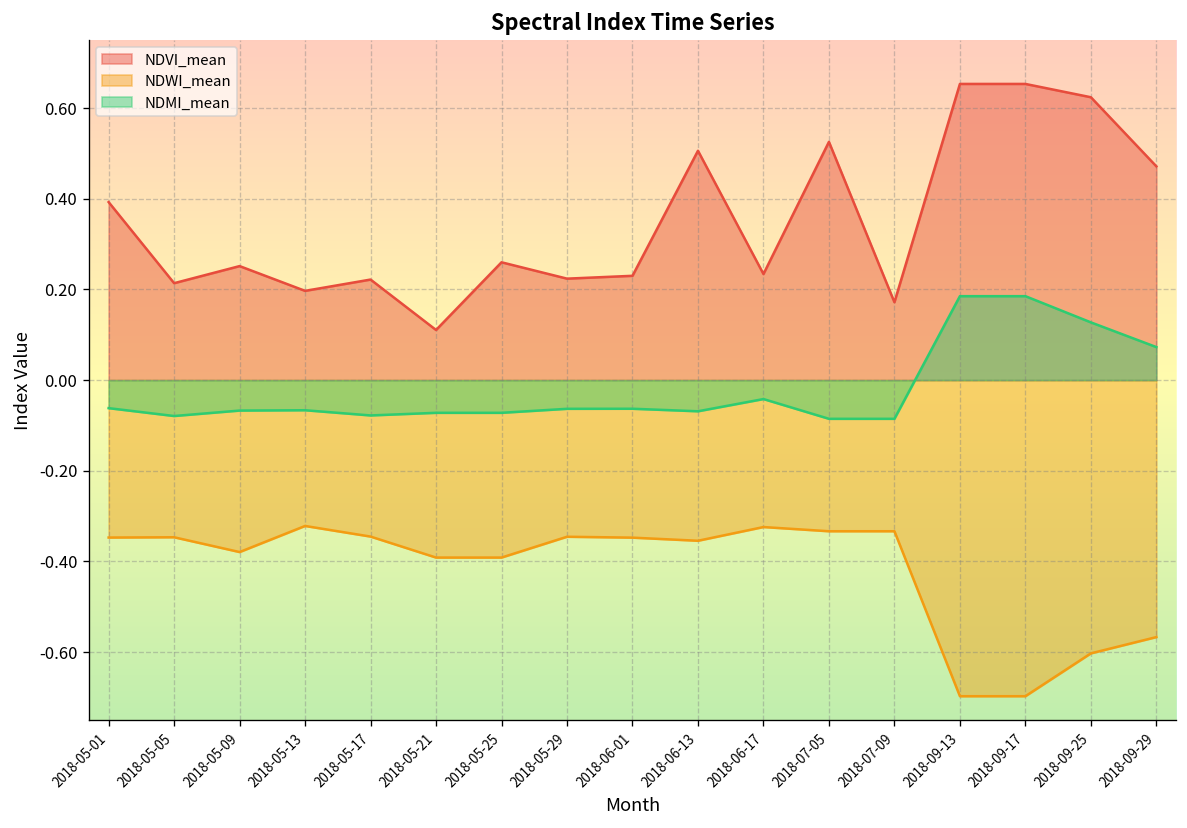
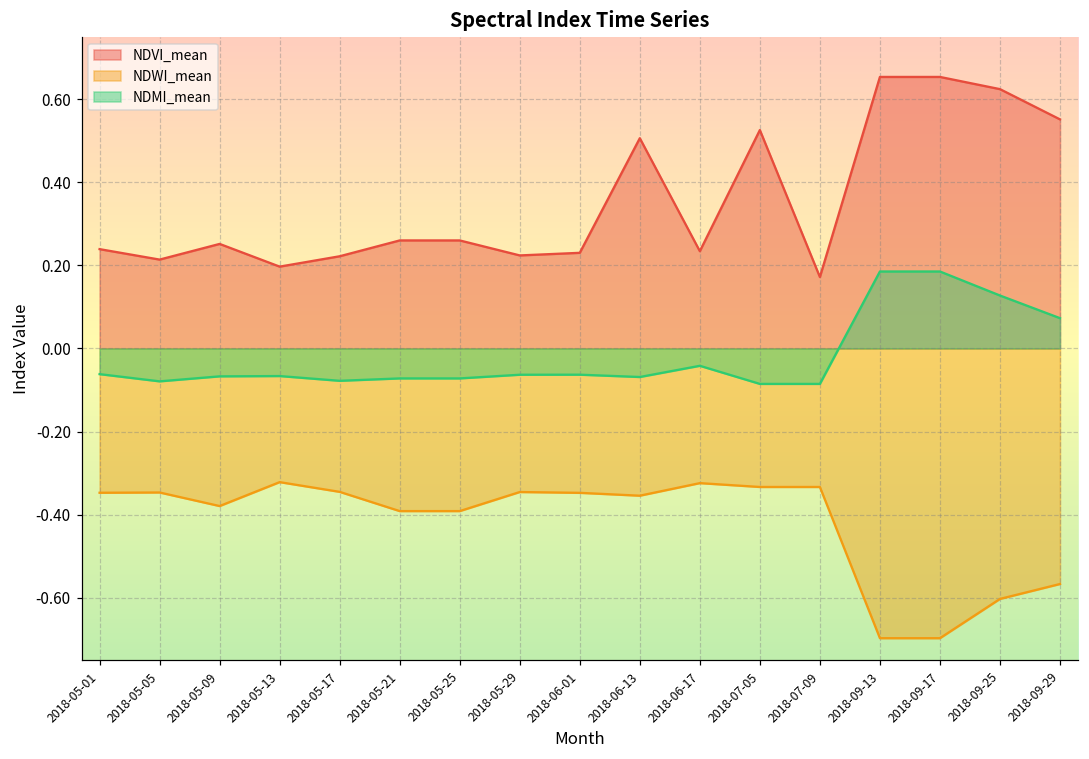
  {
    "NDVI_mean": {
-     "2018-05-01": 0.39,
+     "2018-05-01": 0.24,
      "2018-05-05": 0.21,
      "2018-05-09": 0.25,
      "2018-05-13": 0.20,
      "2018-05-17": 0.22,
-     "2018-05-21": 0.11,
+     "2018-05-21": 0.26,
      "2018-05-25": 0.26,
      "2018-05-29": 0.22,
      "2018-06-01": 0.23,
      "2018-06-13": 0.51,
      "2018-06-17": 0.23,
      "2018-07-05": 0.53,
      "2018-07-09": 0.17,
      "2018-09-13": 0.65,
      "2018-09-17": 0.65,
      "2018-09-25": 0.62,
-     "2018-09-29": 0.47
+     "2018-09-29": 0.55
    }
  }
